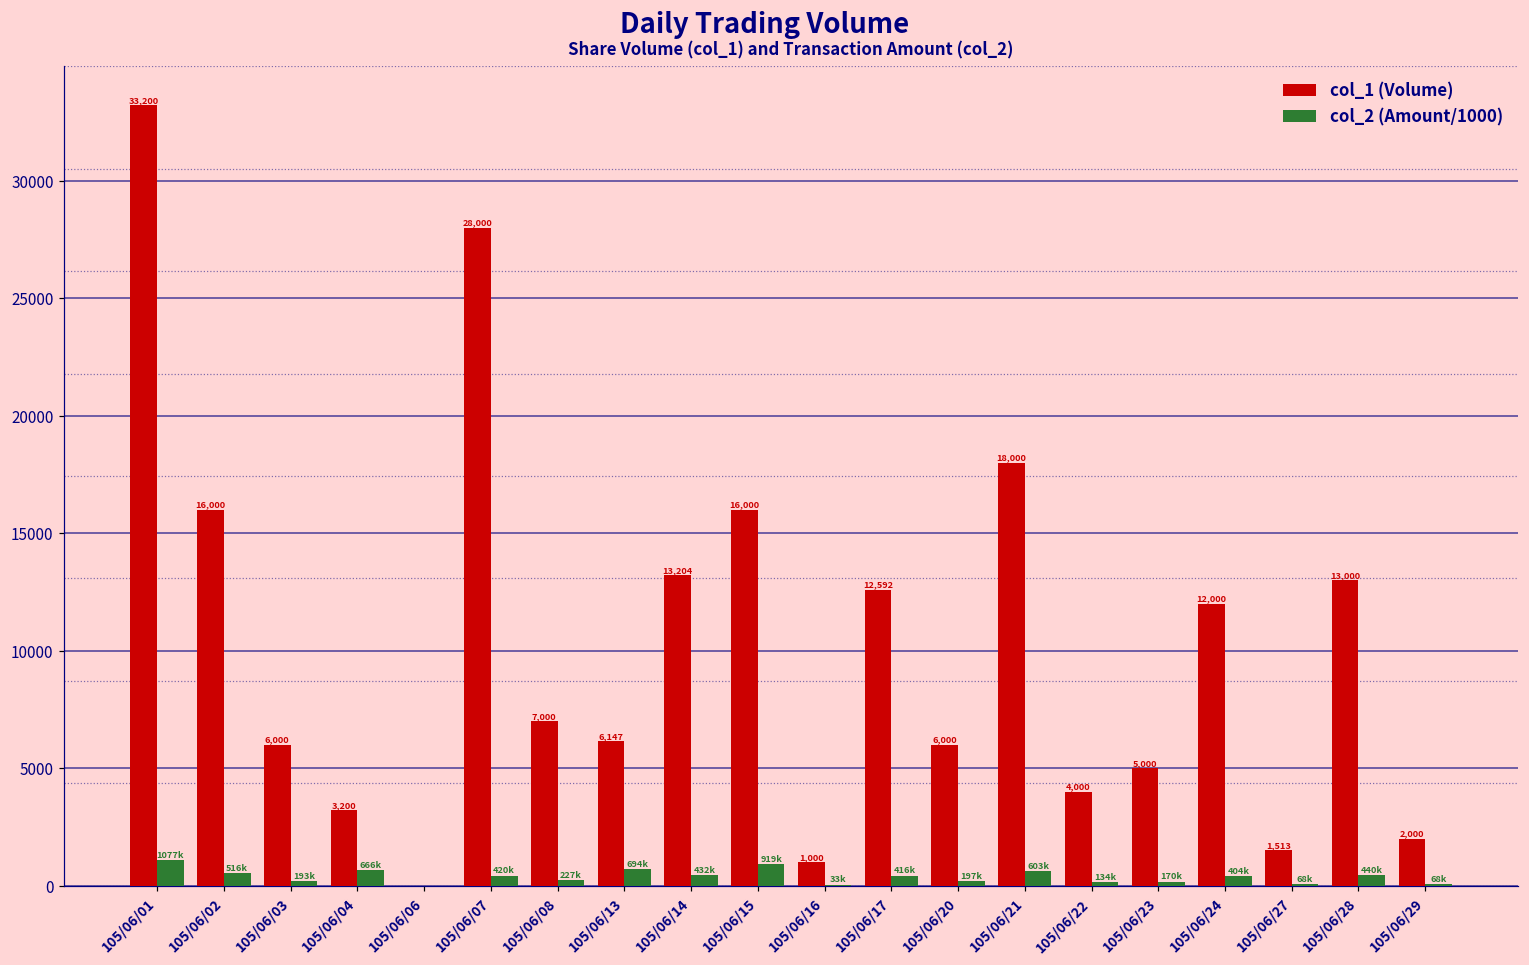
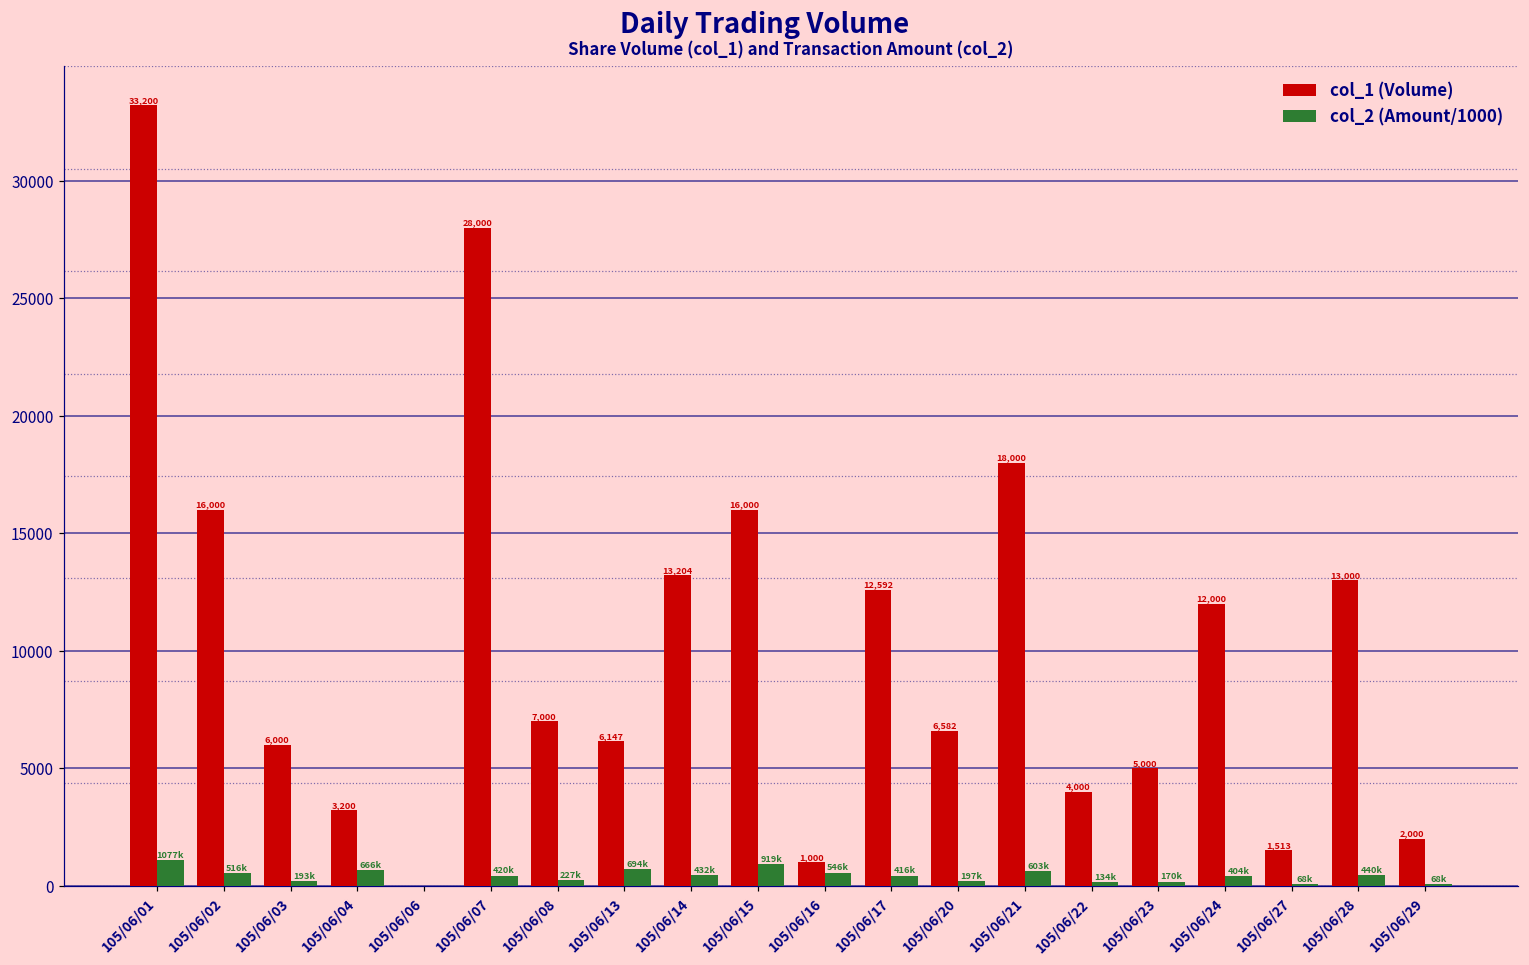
  {
    "col_1 (Volume)": {
      "105/06/01": "33,200",
      "105/06/02": "16,000",
      "105/06/03": "6,000",
      "105/06/04": "3,200",
      "105/06/07": "28,000",
      "105/06/08": "7,000",
      "105/06/13": "6,147",
      "105/06/14": "13,204",
      "105/06/15": "16,000",
      "105/06/16": "1,000",
      "105/06/17": "12,592",
-     "105/06/20": "6,000",
+     "105/06/20": "6,582",
      "105/06/21": "18,000",
      "105/06/22": "4,000",
      "105/06/23": "5,000",
      "105/06/24": "12,000",
      "105/06/27": "1,513",
      "105/06/28": "13,000",
      "105/06/29": "2,000"
    },
    "col_2 (Amount/1000)": {
      "105/06/01": "1077k",
      "105/06/02": "516k",
      "105/06/03": "193k",
      "105/06/04": "666k",
      "105/06/07": "420k",
      "105/06/08": "227k",
      "105/06/13": "694k",
      "105/06/14": "432k",
      "105/06/15": "919k",
-     "105/06/16": "33k",
+     "105/06/16": "546k",
      "105/06/17": "416k",
      "105/06/20": "197k",
      "105/06/21": "603k",
      "105/06/22": "134k",
      "105/06/23": "170k",
      "105/06/24": "404k",
      "105/06/27": "68k",
      "105/06/28": "440k",
      "105/06/29": "68k"
    }
  }
